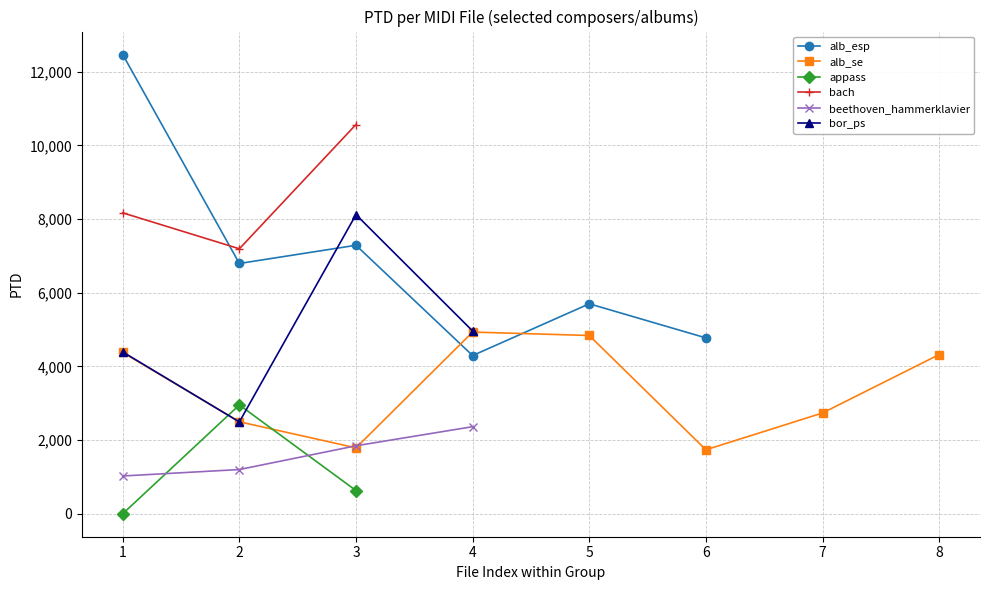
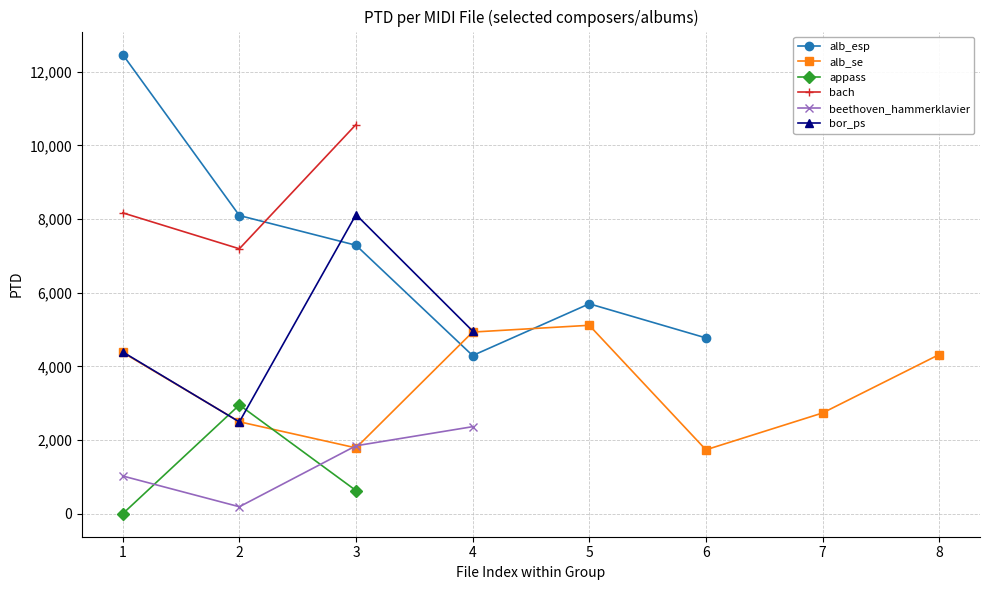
  {
    "alb_esp": {
      "1": "12,500",
-     "2": "6,800",
+     "2": "8,100",
      "3": "7,300",
      "4": "4,300",
      "5": "5,700",
      "6": "4,800"
    },
    "alb_se": {
-     "5": "4,800",
+     "5": "5,100",
      "6": "1,700",
      "7": "2,700",
      "8": "4,300"
    },
    "appass": {
      "1": "0",
      "2": "3,000",
      "3": "600"
    },
    "bach": {
      "1": "8,200",
      "2": "7,200",
      "3": "10,600"
    },
    "beethoven_hammerklavier": {
      "1": "1,000",
-     "2": "1,200",
+     "2": "200",
      "4": "2,400"
    },
    "bor_ps": {
      "3": "8,100"
    }
  }
